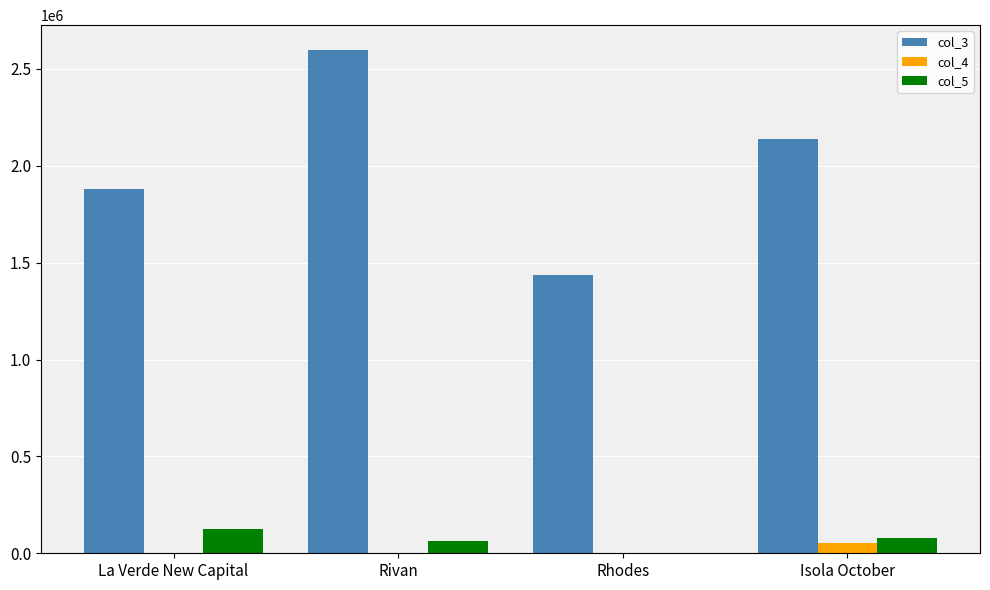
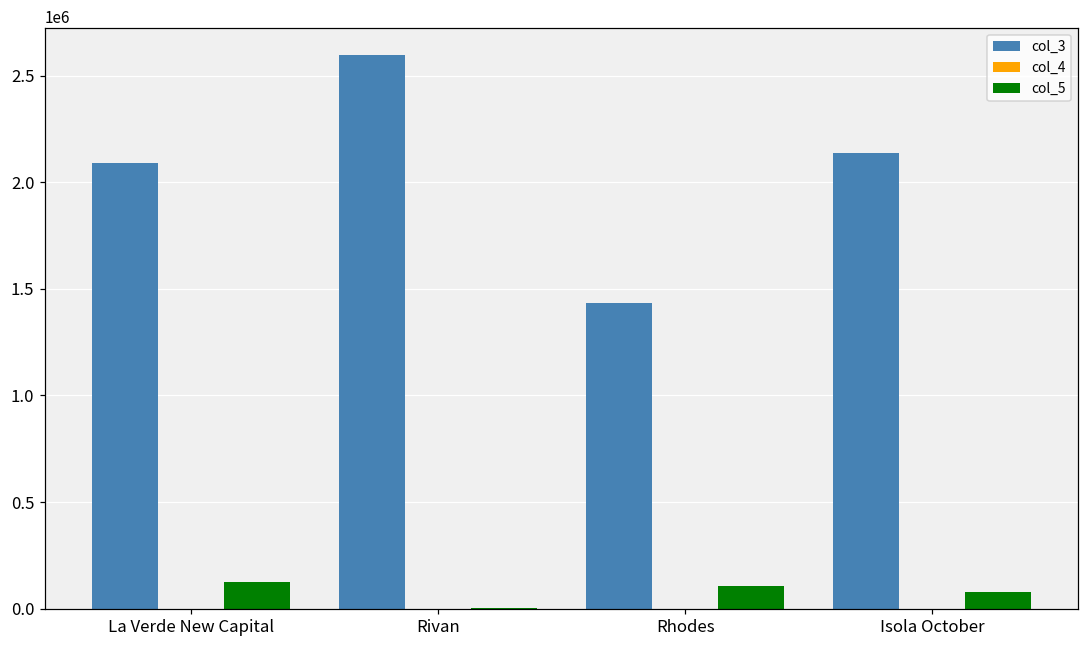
  {
    "col_3": {
-     "La Verde New Capital": 1880000,
+     "La Verde New Capital": 2090000,
      "Rivan": 2600000,
      "Rhodes": 1430000,
      "Isola October": 2140000
    },
    "col_4": {
-     "Isola October": 50000
+     "Isola October": 0
    },
    "col_5": {
      "La Verde New Capital": 130000,
-     "Rivan": 70000,
-     "Rhodes": 0,
+     "Rivan": 0,
+     "Rhodes": 110000,
      "Isola October": 80000
    }
  }
